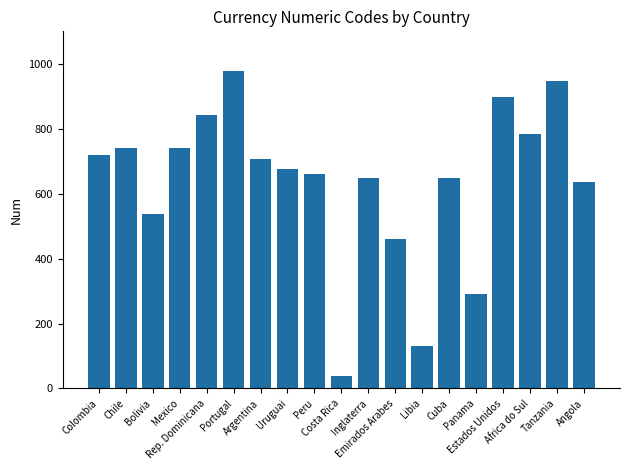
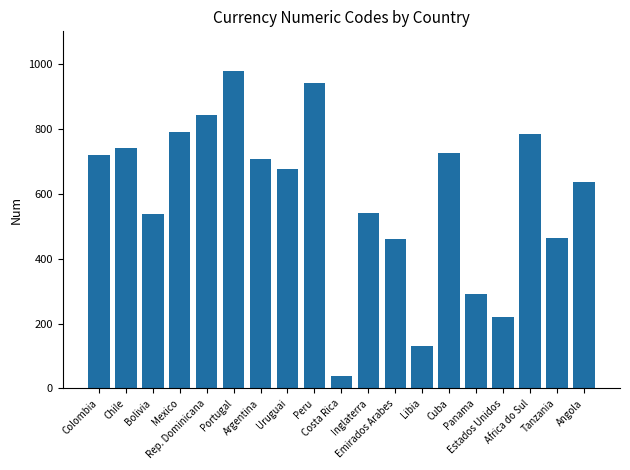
  {
    "Colombia": 720,
    "Chile": 740,
    "Bolivia": 540,
-   "Mexico": 740,
+   "Mexico": 790,
    "Rep. Dominicana": 840,
    "Portugal": 980,
    "Argentina": 710,
    "Uruguai": 680,
-   "Peru": 660,
+   "Peru": 940,
    "Costa Rica": 40,
-   "Inglaterra": 650,
+   "Inglaterra": 540,
    "Emirados Arabes": 460,
    "Libia": 130,
-   "Cuba": 650,
+   "Cuba": 730,
    "Panama": 290,
-   "Estados Unidos": 900,
+   "Estados Unidos": 220,
    "Africa do Sul": 790,
-   "Tanzania": 950,
+   "Tanzania": 460,
    "Angola": 640
  }
